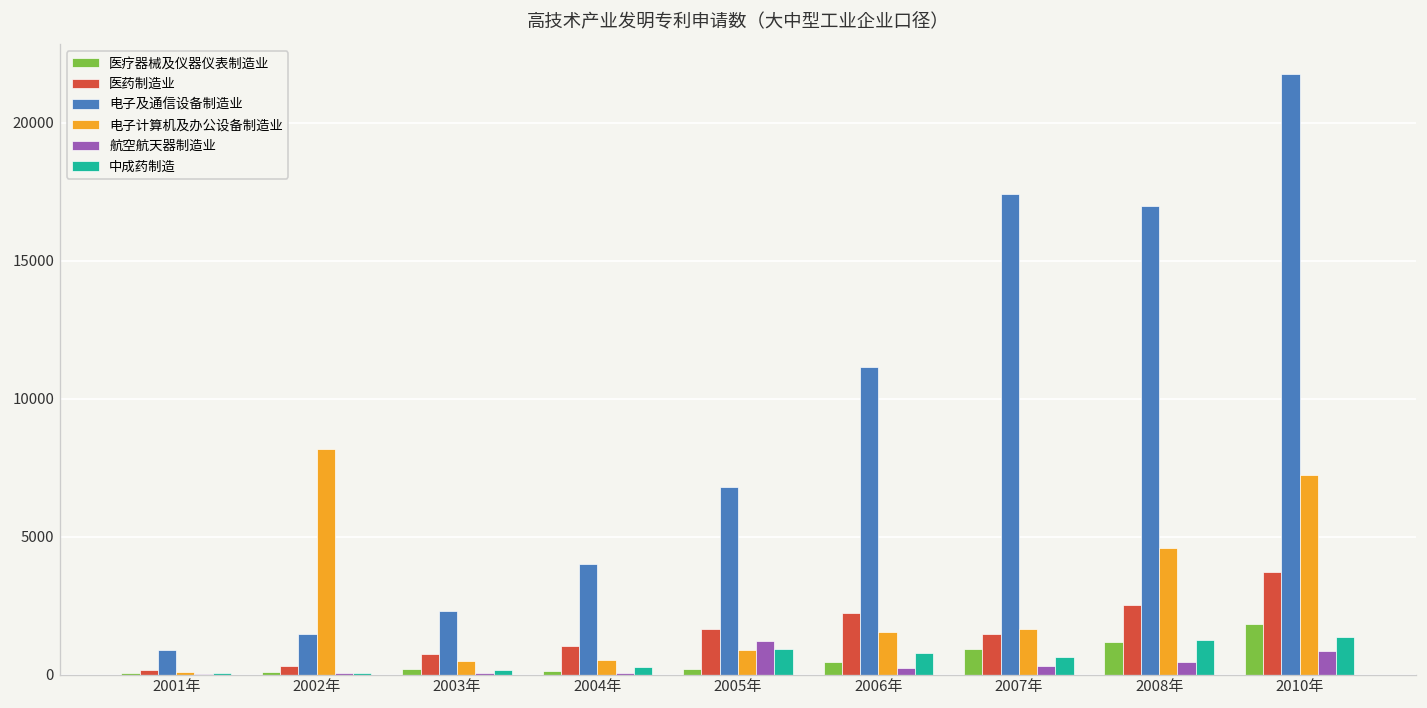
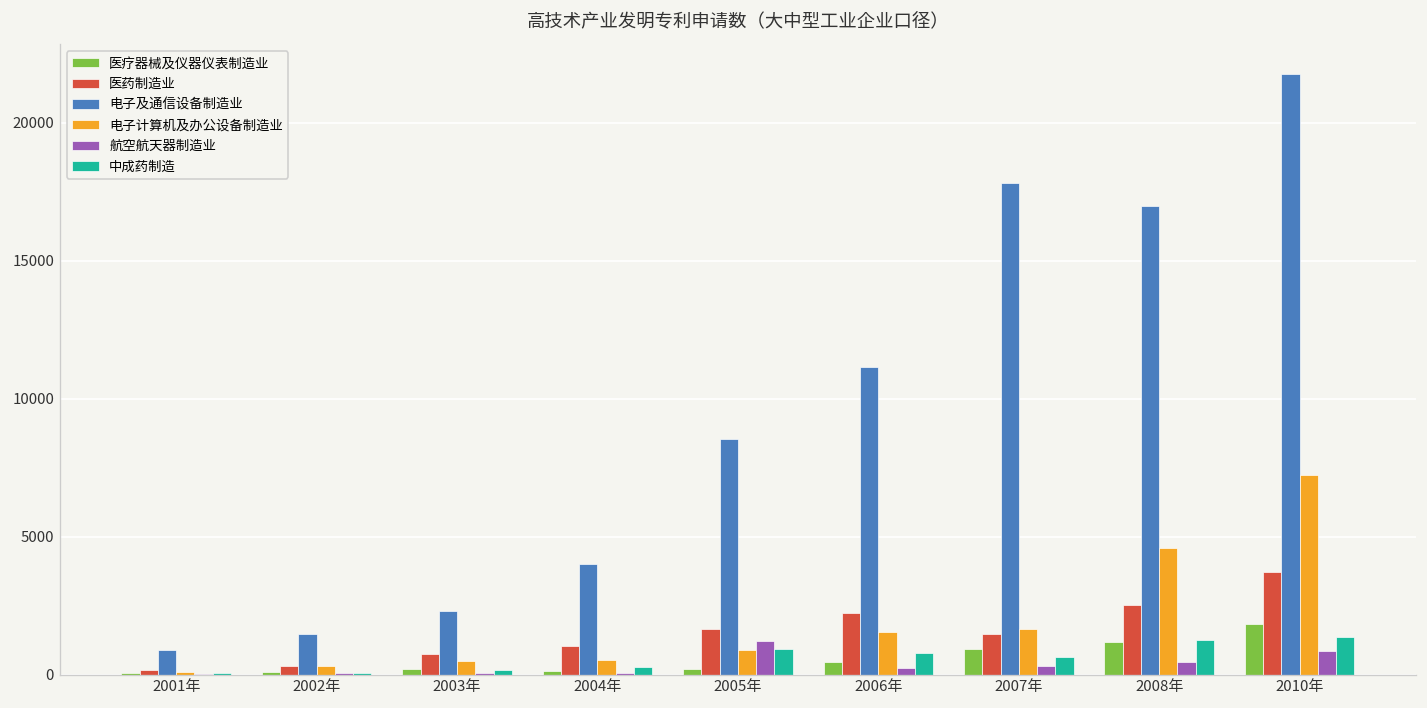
  {
    "医疗器械及仪器仪表制造业": {
      "2002年": 100,
      "2003年": 200,
      "2004年": 100,
      "2005年": 200,
      "2006年": 500,
      "2007年": 900,
      "2008年": 1200,
      "2010年": 1800
    },
    "医药制造业": {
      "2001年": 200,
      "2002年": 300,
      "2003年": 800,
      "2004年": 1000,
      "2005年": 1700,
      "2006年": 2200,
      "2007年": 1500,
      "2008年": 2500,
      "2010年": 3700
    },
    "电子及通信设备制造业": {
      "2001年": 900,
      "2002年": 1500,
      "2003年": 2300,
      "2004年": 4000,
-     "2005年": 6800,
+     "2005年": 8500,
      "2006年": 11200,
-     "2007年": 17400,
+     "2007年": 17800,
      "2008年": 17000,
      "2010年": 21800
    },
    "电子计算机及办公设备制造业": {
-     "2002年": 8200,
+     "2002年": 300,
      "2003年": 500,
      "2004年": 500,
      "2005年": 900,
      "2006年": 1600,
      "2007年": 1600,
      "2008年": 4600,
      "2010年": 7200
    },
    "航空航天器制造业": {
      "2005年": 1200,
      "2006年": 200,
      "2007年": 300,
      "2008年": 500,
      "2010年": 900
    },
    "中成药制造": {
      "2003年": 200,
      "2004年": 300,
      "2005年": 900,
      "2006年": 800,
      "2007年": 600,
      "2008年": 1300,
      "2010年": 1400
    }
  }
